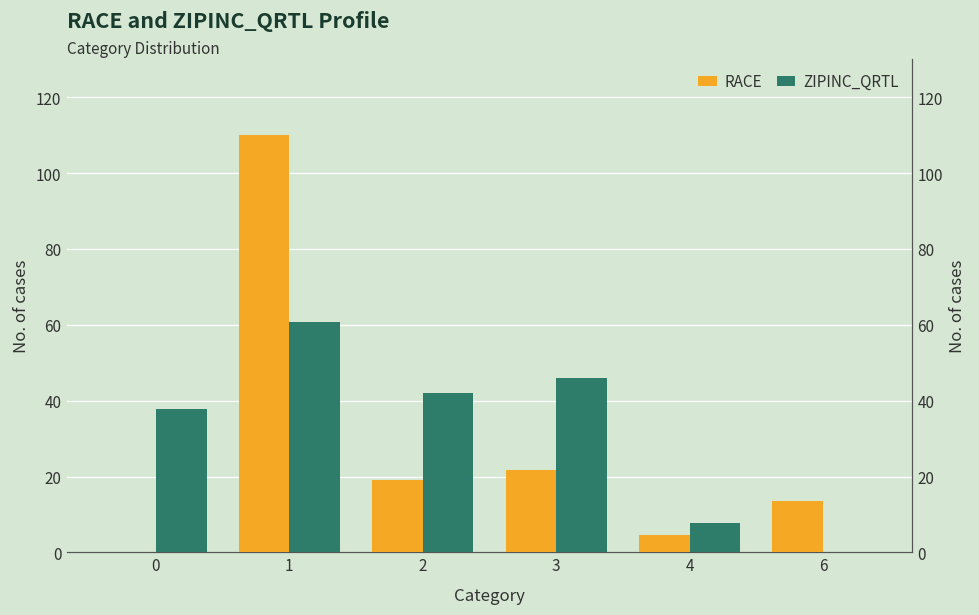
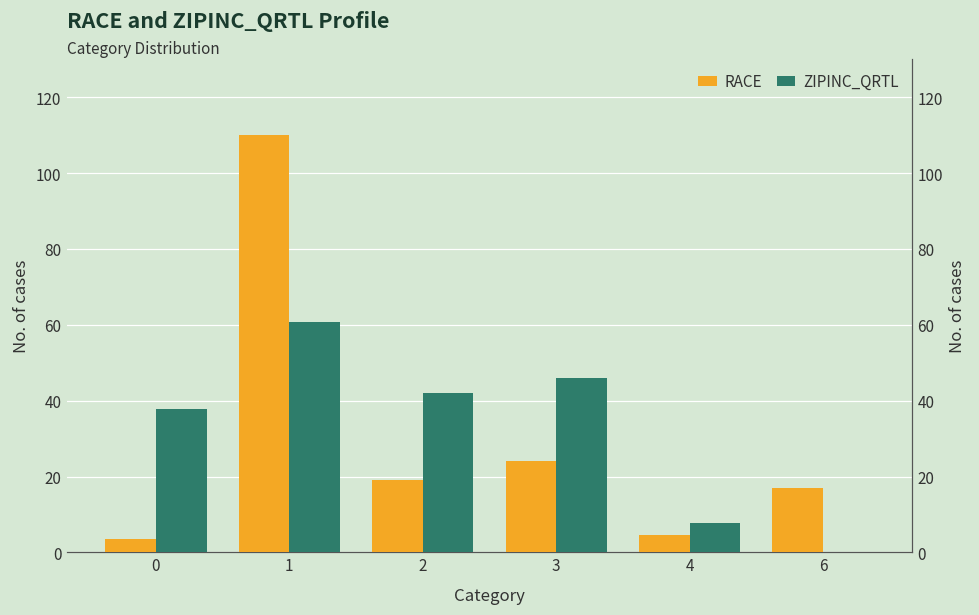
  {
    "RACE": {
-     "0": 0,
+     "0": 4,
      "1": 110,
      "2": 19,
-     "3": 22,
+     "3": 24,
      "4": 5,
-     "6": 14
+     "6": 17
    },
    "ZIPINC_QRTL": {
      "0": 38,
      "1": 61,
      "2": 42,
      "3": 46,
      "4": 8,
      "6": 0
    }
  }
